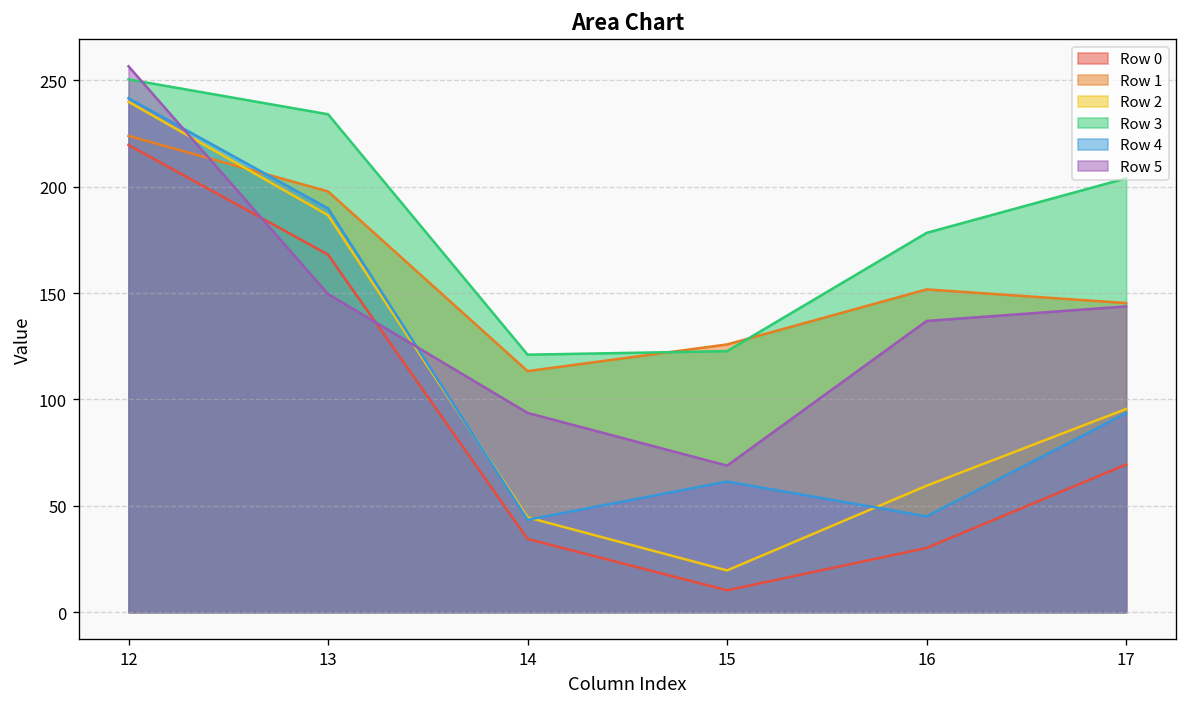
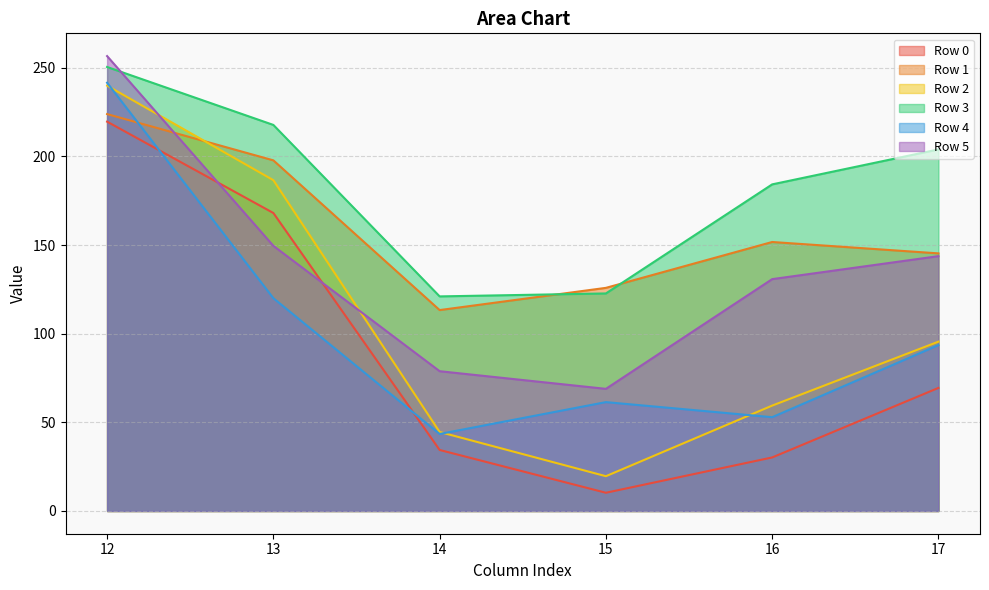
  {
    "Row 3": {
      "12": 250,
-     "13": 234,
+     "13": 218,
      "14": 121,
      "15": 123,
-     "16": 178
+     "16": 184
    },
    "Row 4": {
      "12": 242,
-     "13": 190,
+     "13": 120,
      "15": 61,
-     "16": 45,
+     "16": 53,
      "17": 94
    },
    "Row 5": {
      "12": 257,
      "13": 150,
-     "14": 94,
+     "14": 79,
      "15": 69,
-     "16": 137,
+     "16": 131,
      "17": 144
    }
  }
